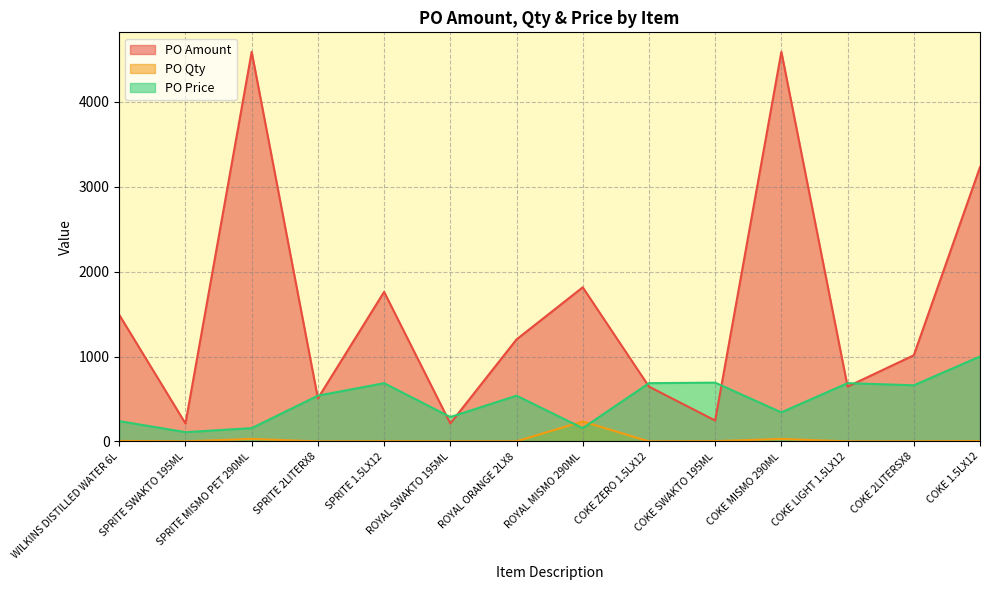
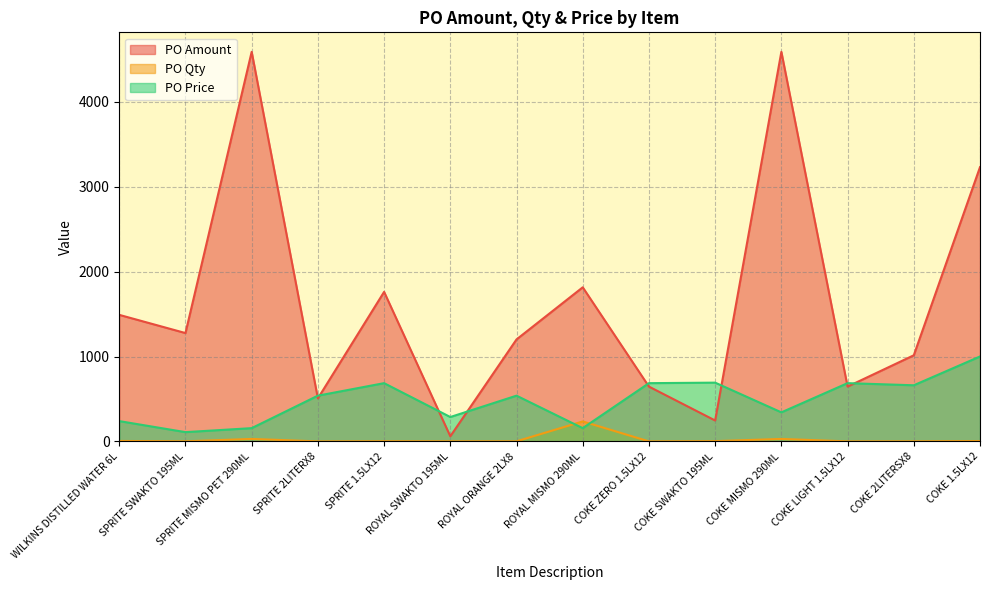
  {
    "PO Amount": {
      "WILKINS DISTILLED WATER 6L": 1500,
-     "SPRITE SWAKTO 195ML": 200,
+     "SPRITE SWAKTO 195ML": 1300,
      "SPRITE MISMO PET 290ML": 4600,
      "SPRITE 2LITERX8": 500,
      "SPRITE 1.5LX12": 1800,
-     "ROYAL SWAKTO 195ML": 200,
+     "ROYAL SWAKTO 195ML": 100,
      "ROYAL ORANGE 2LX8": 1200,
      "ROYAL MISMO 290ML": 1800,
      "COKE ZERO 1.5LX12": 600,
      "COKE SWAKTO 195ML": 200,
      "COKE MISMO 290ML": 4600,
      "COKE LIGHT 1.5LX12": 600,
      "COKE 2LITERSX8": 1000,
      "COKE 1.5LX12": 3200
    },
    "PO Qty": {
      "WILKINS DISTILLED WATER 6L": 0,
      "SPRITE SWAKTO 195ML": 0,
      "SPRITE MISMO PET 290ML": 0,
      "SPRITE 2LITERX8": 0,
      "SPRITE 1.5LX12": 0,
      "ROYAL SWAKTO 195ML": 0,
      "ROYAL ORANGE 2LX8": 0,
      "ROYAL MISMO 290ML": 200,
      "COKE ZERO 1.5LX12": 0,
      "COKE SWAKTO 195ML": 0,
      "COKE MISMO 290ML": 0,
      "COKE LIGHT 1.5LX12": 0,
      "COKE 2LITERSX8": 0,
      "COKE 1.5LX12": 0
    },
    "PO Price": {
      "WILKINS DISTILLED WATER 6L": 200,
      "SPRITE SWAKTO 195ML": 100,
      "SPRITE MISMO PET 290ML": 200,
      "SPRITE 2LITERX8": 500,
      "SPRITE 1.5LX12": 700,
      "ROYAL SWAKTO 195ML": 300,
      "ROYAL ORANGE 2LX8": 500,
      "ROYAL MISMO 290ML": 200,
      "COKE ZERO 1.5LX12": 700,
      "COKE SWAKTO 195ML": 700,
      "COKE MISMO 290ML": 300,
      "COKE LIGHT 1.5LX12": 700,
      "COKE 2LITERSX8": 700,
      "COKE 1.5LX12": 1000
    }
  }
